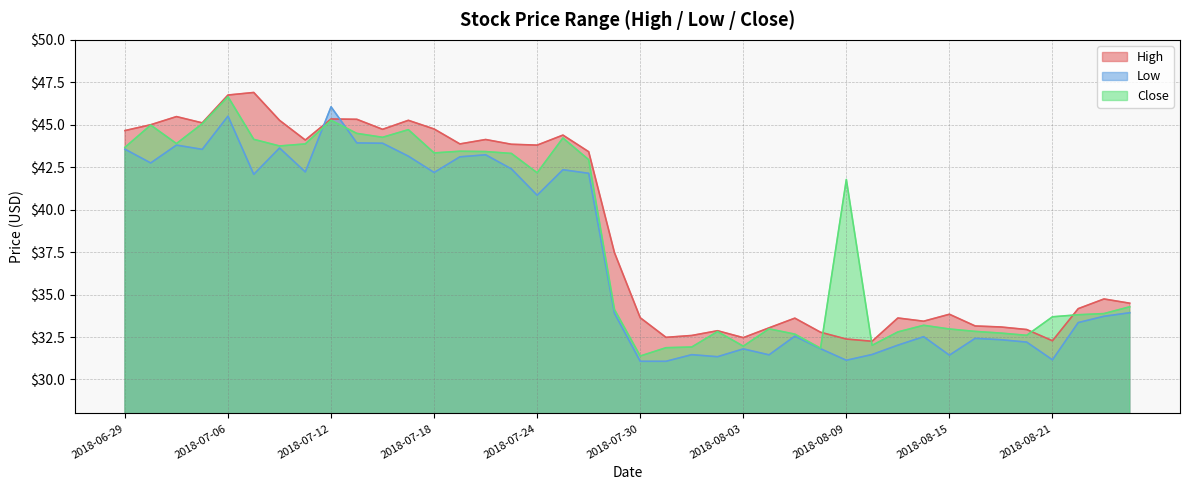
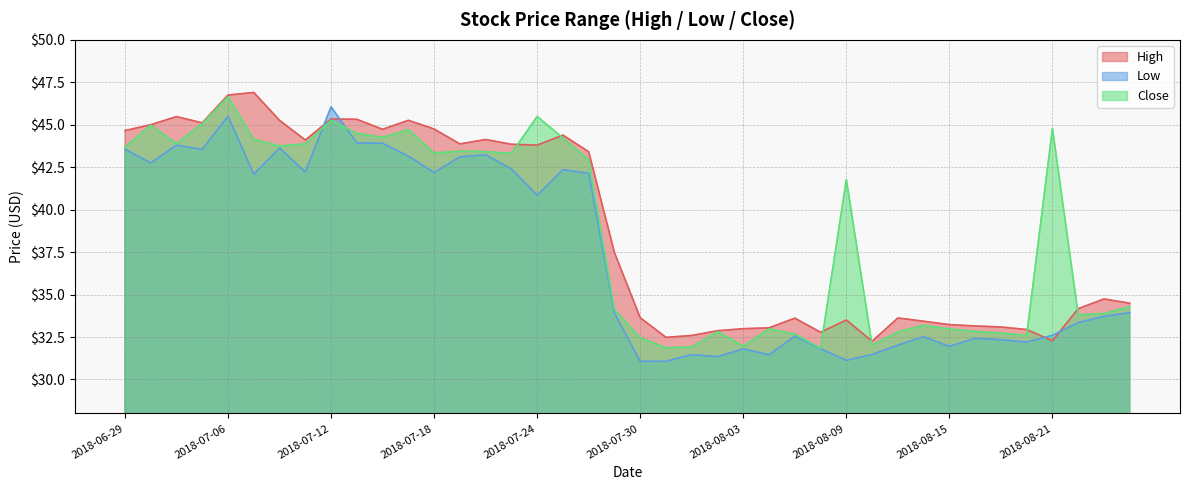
  {
    "High": {
      "2018-06-29": "$44.7",
      "2018-07-18": "$44.8",
      "2018-07-24": "$43.8",
      "2018-07-30": "$33.6",
-     "2018-08-03": "$32.5",
-     "2018-08-09": "$32.4",
-     "2018-08-15": "$33.8",
+     "2018-08-03": "$33.0",
+     "2018-08-09": "$33.5",
+     "2018-08-15": "$33.2",
      "2018-08-21": "$32.3"
    },
    "Low": {
      "2018-07-06": "$45.5",
      "2018-07-12": "$46.1",
      "2018-07-18": "$42.2",
      "2018-07-24": "$40.9",
      "2018-07-30": "$31.1",
      "2018-08-03": "$31.8",
      "2018-08-09": "$31.1",
-     "2018-08-15": "$31.4",
-     "2018-08-21": "$31.2"
+     "2018-08-15": "$32.0",
+     "2018-08-21": "$32.6"
    },
    "Close": {
      "2018-07-18": "$43.3",
-     "2018-07-24": "$42.2",
-     "2018-07-30": "$31.4",
+     "2018-07-24": "$45.5",
+     "2018-07-30": "$32.5",
      "2018-08-03": "$32.0",
      "2018-08-09": "$41.8",
      "2018-08-15": "$33.0",
-     "2018-08-21": "$33.7"
+     "2018-08-21": "$44.8"
    }
  }
